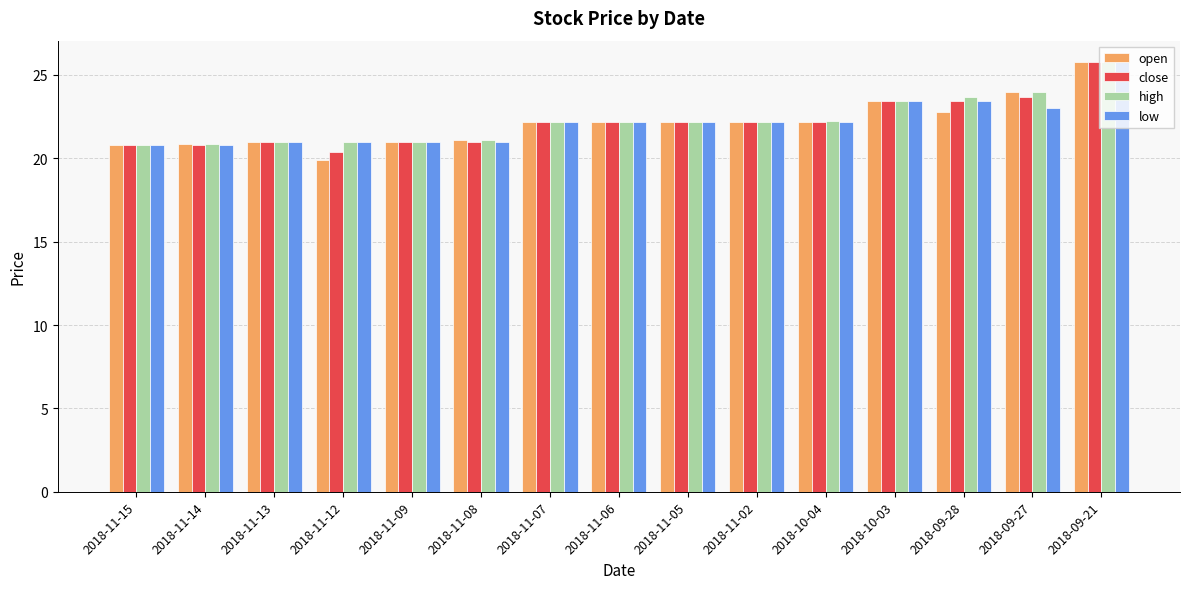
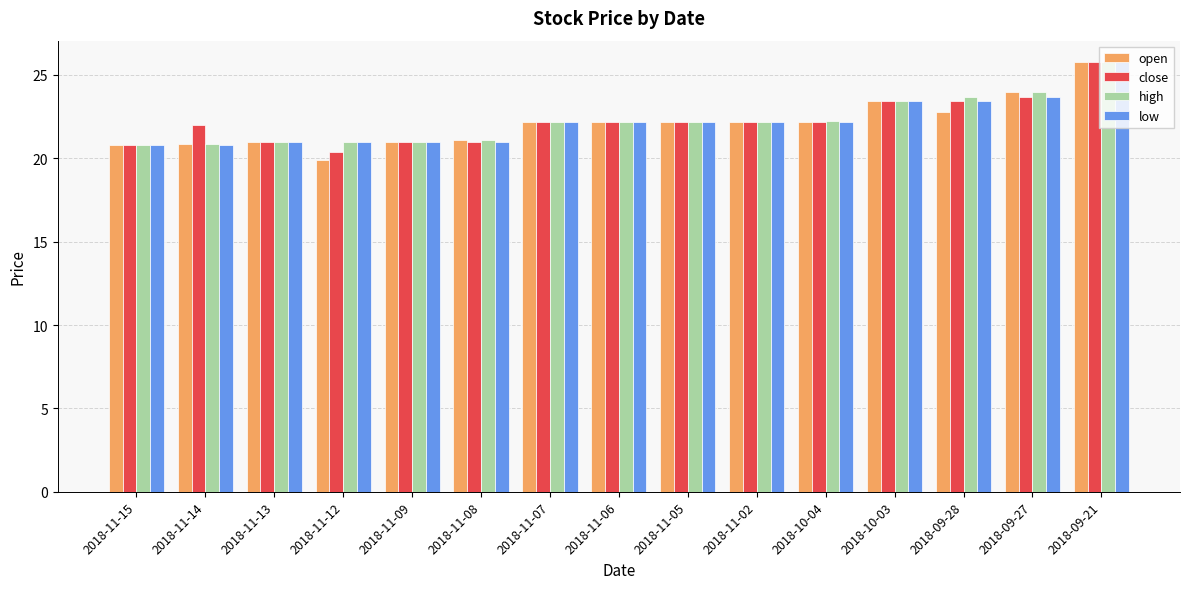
  {
    "open": {
      "2018-11-15": 20.8,
      "2018-11-14": 20.8,
      "2018-11-13": 21.0,
      "2018-11-12": 19.9,
      "2018-11-09": 21.0,
      "2018-11-08": 21.1,
      "2018-11-07": 22.2,
      "2018-11-06": 22.2,
      "2018-11-05": 22.2,
      "2018-11-02": 22.2,
      "2018-10-04": 22.2,
      "2018-10-03": 23.4,
      "2018-09-28": 22.8,
      "2018-09-27": 24.0,
      "2018-09-21": 25.8
    },
    "close": {
      "2018-11-15": 20.8,
-     "2018-11-14": 20.8,
+     "2018-11-14": 22.0,
      "2018-11-13": 21.0,
      "2018-11-12": 20.4,
      "2018-11-09": 21.0,
      "2018-11-08": 21.0,
      "2018-11-07": 22.2,
      "2018-11-06": 22.2,
      "2018-11-05": 22.2,
      "2018-11-02": 22.2,
      "2018-10-04": 22.2,
      "2018-10-03": 23.4,
      "2018-09-28": 23.4,
      "2018-09-27": 23.7,
      "2018-09-21": 25.8
    },
    "high": {
      "2018-11-15": 20.8,
      "2018-11-14": 20.8,
      "2018-11-13": 21.0,
      "2018-11-12": 21.0,
      "2018-11-09": 21.0,
      "2018-11-08": 21.1,
      "2018-11-07": 22.2,
      "2018-11-06": 22.2,
      "2018-11-05": 22.2,
      "2018-11-02": 22.2,
      "2018-10-04": 22.2,
      "2018-10-03": 23.4,
      "2018-09-28": 23.6,
      "2018-09-27": 24.0
    },
    "low": {
      "2018-11-15": 20.8,
      "2018-11-14": 20.8,
      "2018-11-13": 21.0,
      "2018-11-12": 21.0,
      "2018-11-09": 21.0,
      "2018-11-08": 21.0,
      "2018-11-07": 22.2,
      "2018-11-06": 22.2,
      "2018-11-05": 22.2,
      "2018-11-02": 22.2,
      "2018-10-04": 22.2,
      "2018-10-03": 23.4,
      "2018-09-28": 23.4,
-     "2018-09-27": 23.0
+     "2018-09-27": 23.7
    }
  }
